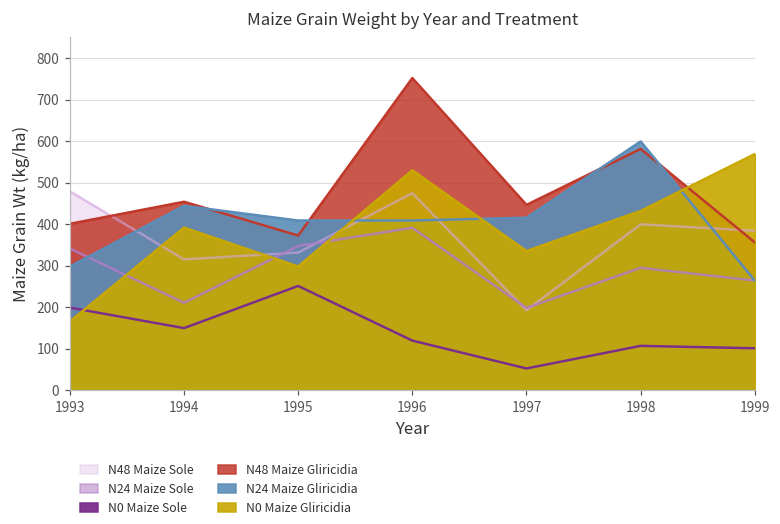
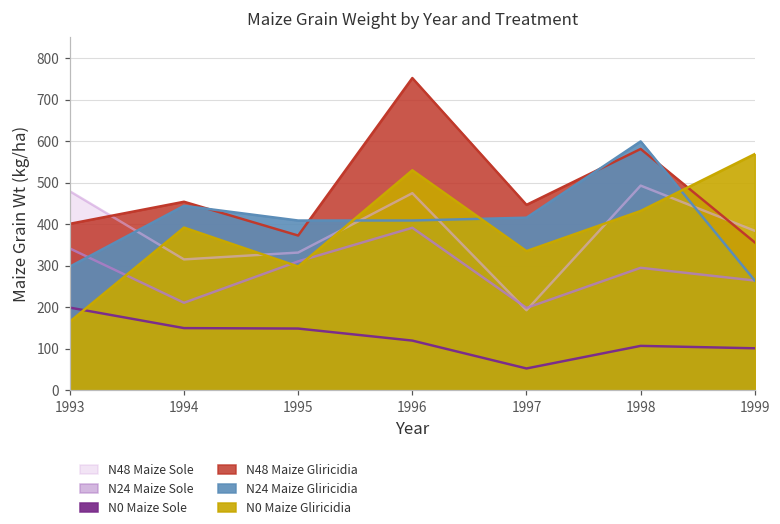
  {
    "N48 Maize Sole": {
      "1993": 480,
      "1994": 320,
      "1995": 330,
      "1996": 480,
-     "1998": 400,
+     "1998": 490,
      "1999": 380
    },
    "N24 Maize Sole": {
      "1993": 340,
      "1994": 210,
-     "1995": 350,
+     "1995": 310,
      "1996": 390,
      "1998": 300
    },
    "N0 Maize Sole": {
      "1993": 200,
      "1994": 150,
-     "1995": 250,
+     "1995": 150,
      "1996": 120,
      "1997": 50,
      "1998": 110,
      "1999": 100
    },
    "N48 Maize Gliricidia": {
      "1993": 400,
      "1994": 450,
      "1995": 370,
      "1996": 750,
      "1997": 450,
      "1998": 580,
      "1999": 360
    },
    "N24 Maize Gliricidia": {
      "1993": 300,
      "1994": 440,
      "1995": 410,
      "1996": 410,
      "1997": 420,
      "1998": 600
    },
    "N0 Maize Gliricidia": {
      "1993": 170,
      "1994": 390,
      "1995": 300,
      "1996": 530,
      "1997": 340,
      "1998": 430,
      "1999": 570
    }
  }
